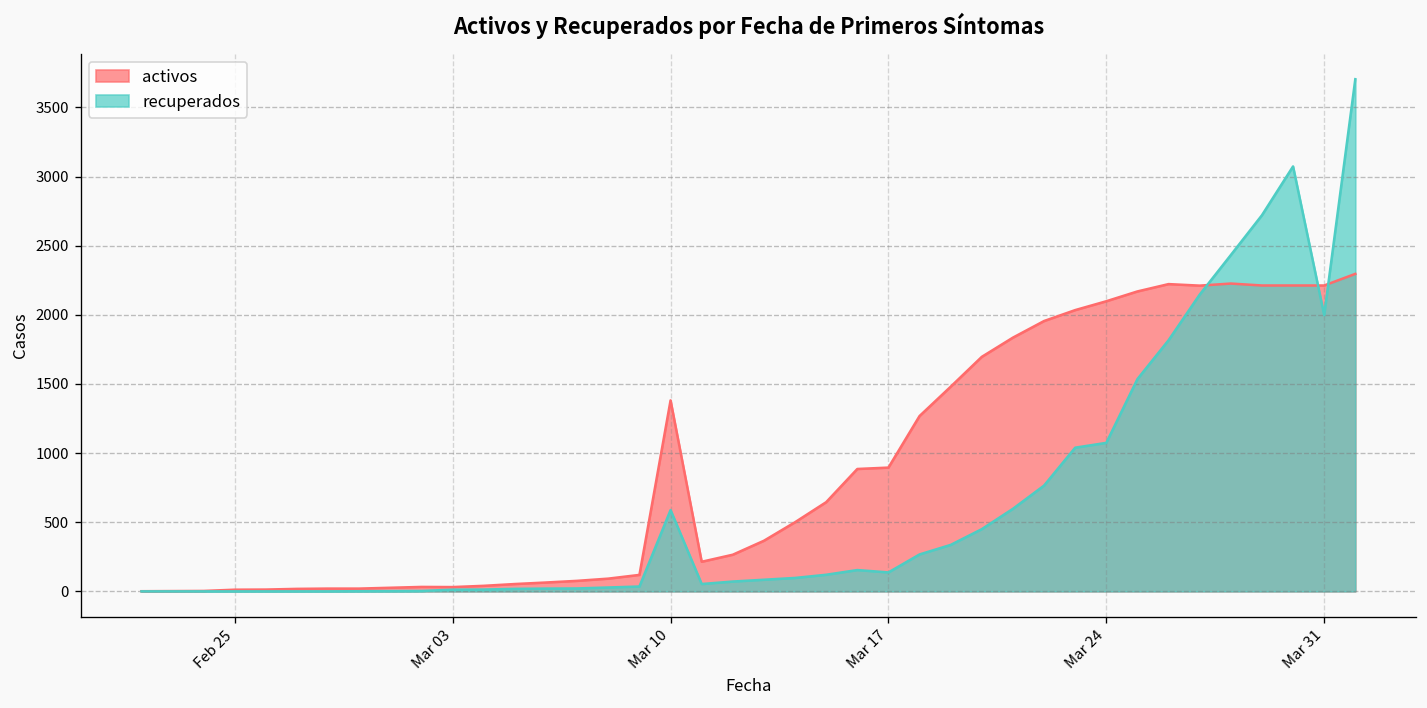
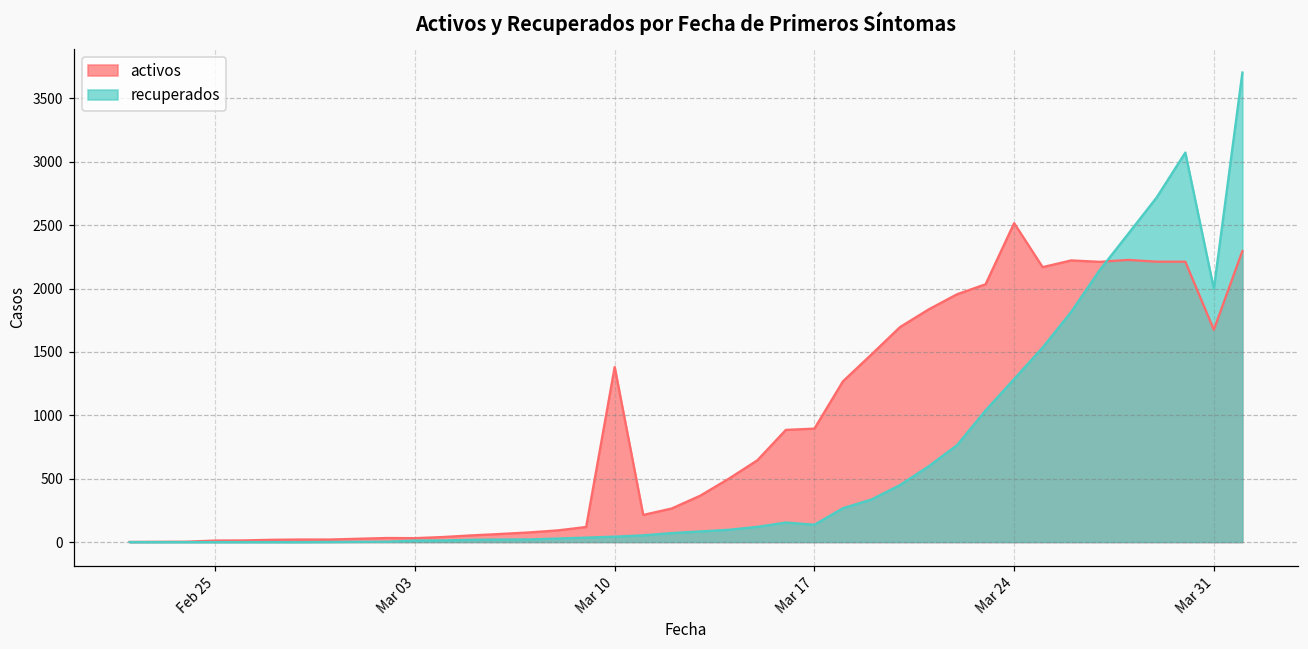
  {
    "activos": {
      "Mar 10": 1380,
      "Mar 17": 900,
-     "Mar 24": 2100,
-     "Mar 31": 2210
+     "Mar 24": 2520,
+     "Mar 31": 1680
    },
    "recuperados": {
-     "Mar 10": 590,
+     "Mar 10": 40,
      "Mar 17": 140,
-     "Mar 24": 1070,
+     "Mar 24": 1290,
      "Mar 31": 2000
    }
  }
